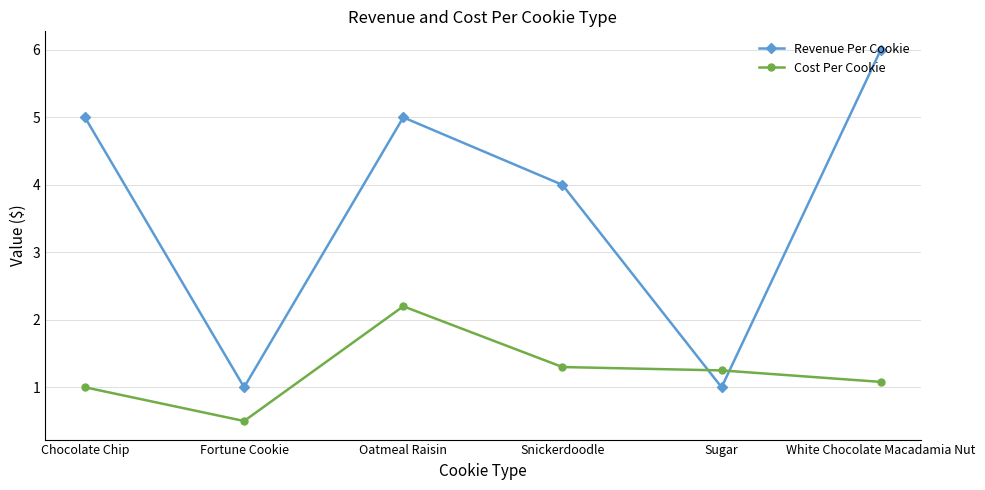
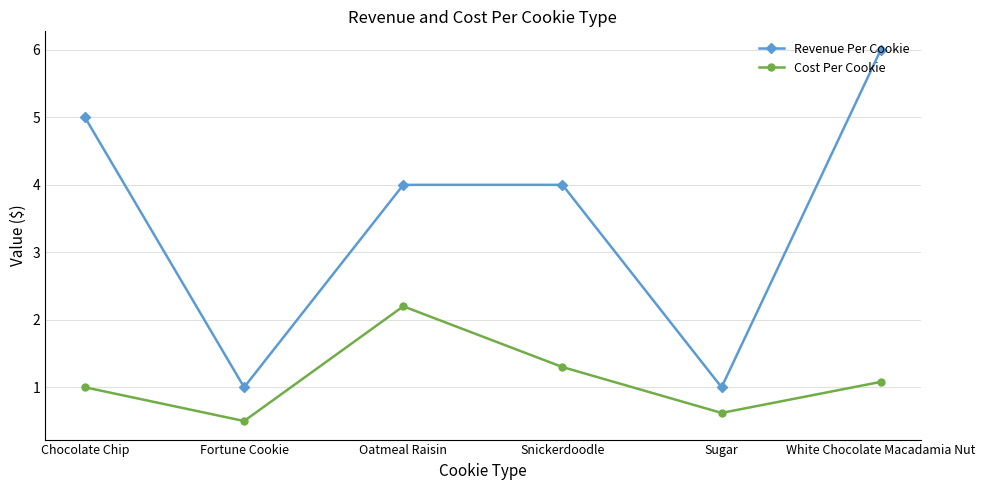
  {
    "Revenue Per Cookie": {
      "Chocolate Chip": 5,
      "Fortune Cookie": 1,
-     "Oatmeal Raisin": 5,
+     "Oatmeal Raisin": 4,
      "Snickerdoodle": 4,
      "Sugar": 1,
      "White Chocolate Macadamia Nut": 6
    },
    "Cost Per Cookie": {
      "Chocolate Chip": 1.0,
      "Fortune Cookie": 0.5,
      "Oatmeal Raisin": 2.2,
      "Snickerdoodle": 1.3,
-     "Sugar": 1.3,
+     "Sugar": 0.6,
      "White Chocolate Macadamia Nut": 1.1
    }
  }
